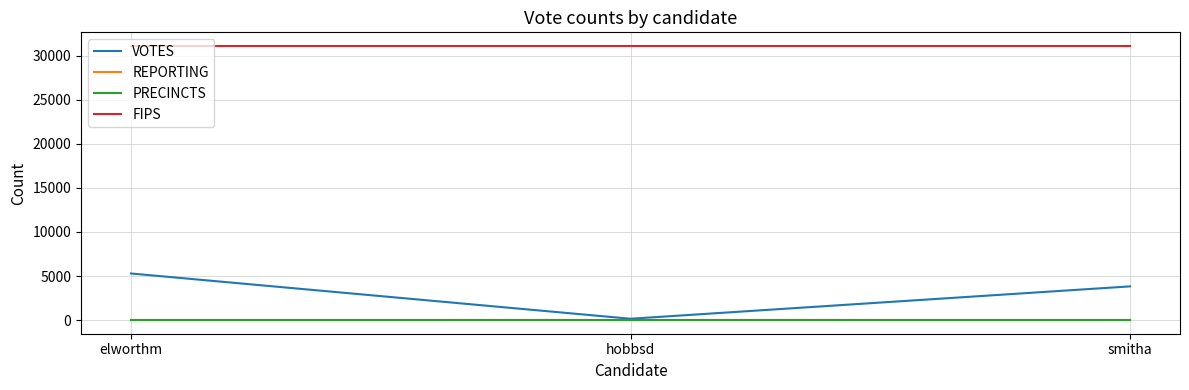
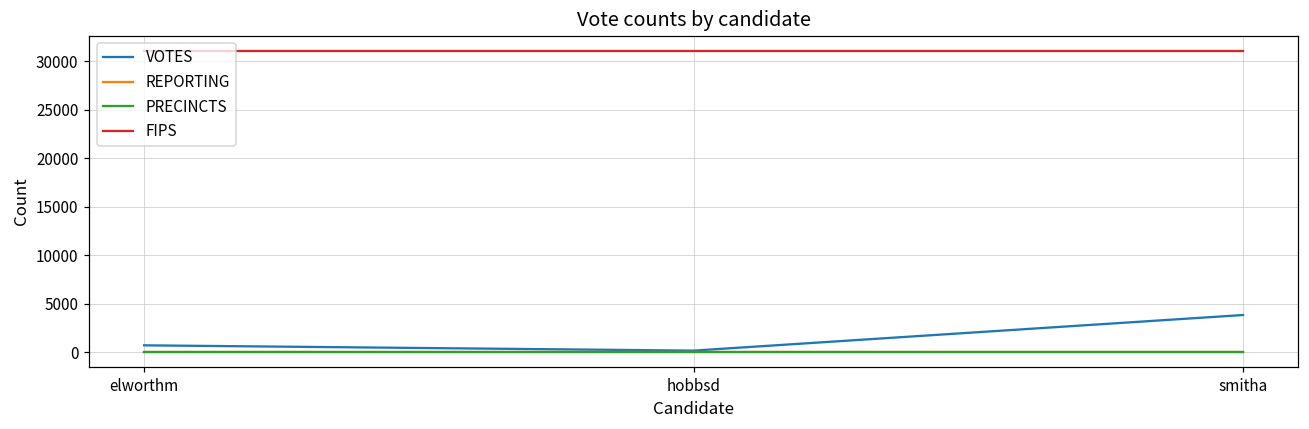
  {
    "VOTES": {
-     "elworthm": 5000,
+     "elworthm": 1000,
      "smitha": 4000
    },
    "PRECINCTS": {
      "elworthm": 0,
      "smitha": 0
    },
    "FIPS": {
      "hobbsd": 31000,
      "smitha": 31000
    }
  }
